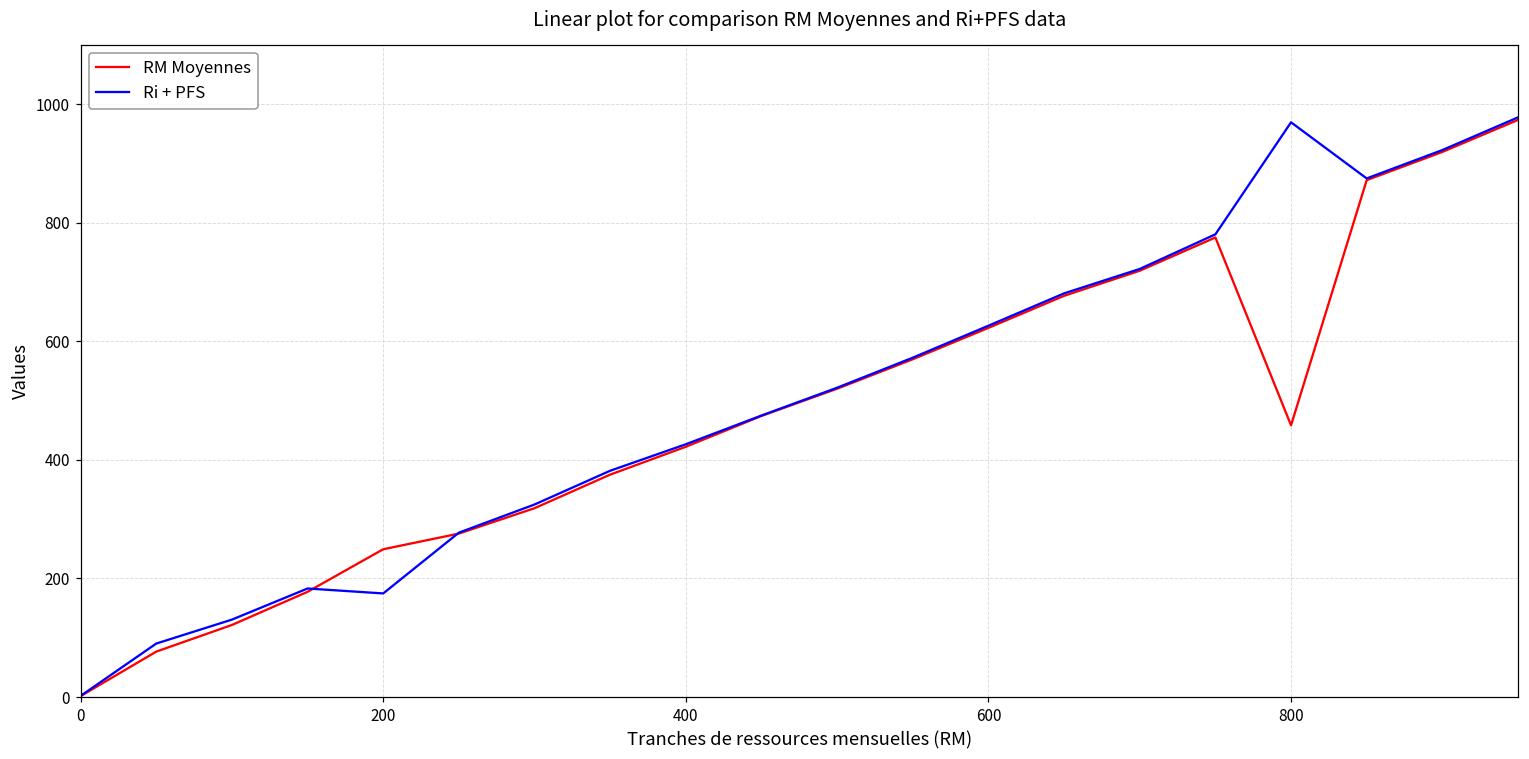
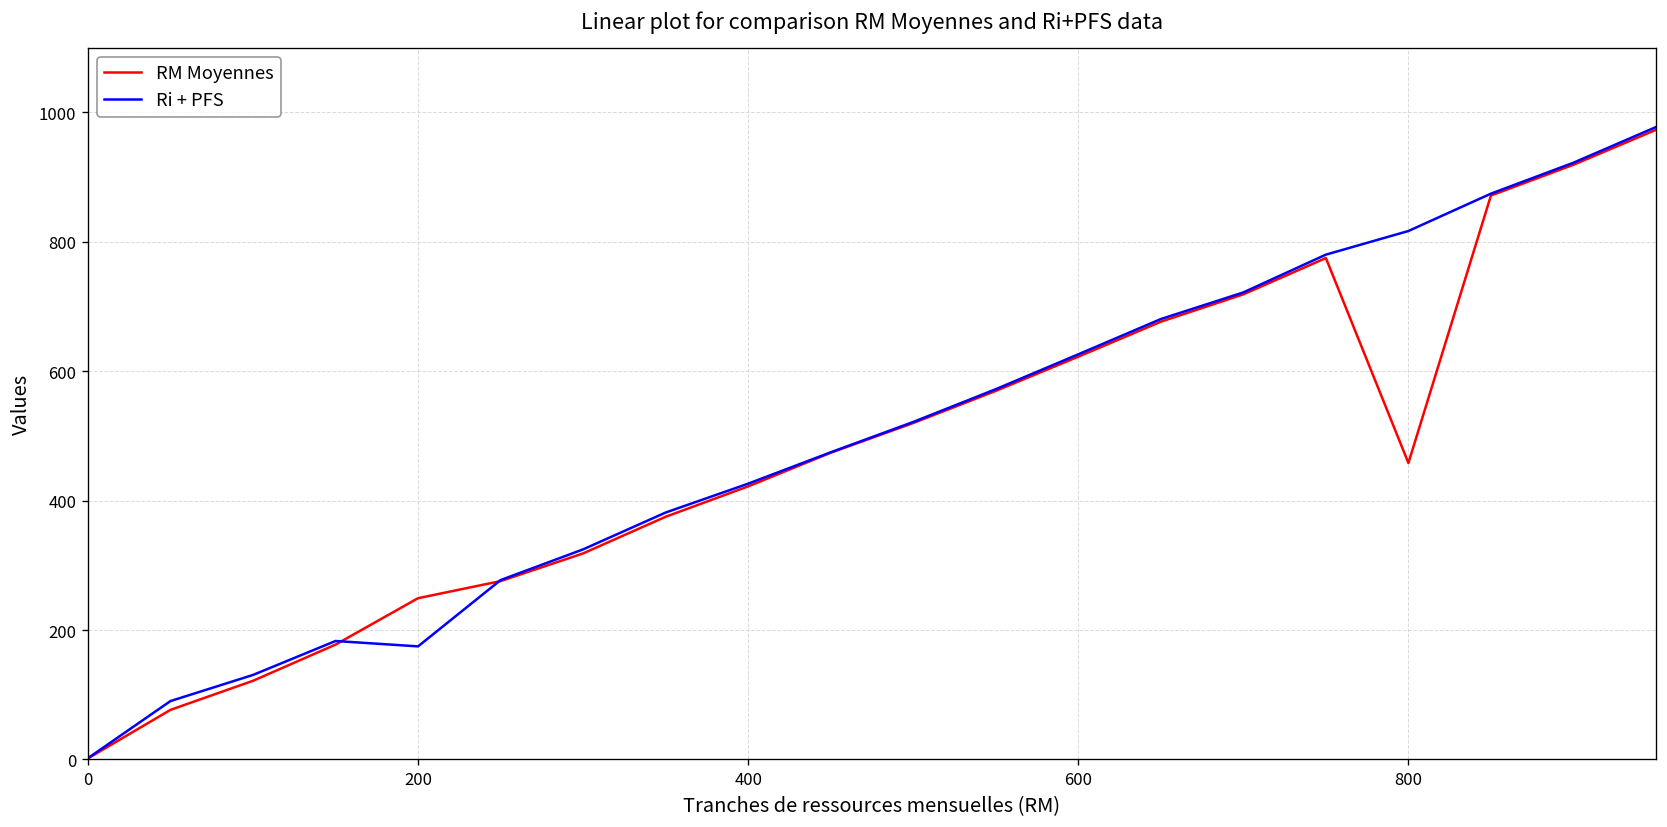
  {
    "RM Moyennes": {
      "200": 250,
      "800": 460
    },
    "Ri + PFS": {
      "200": 170,
-     "800": 970
+     "800": 820
    }
  }
